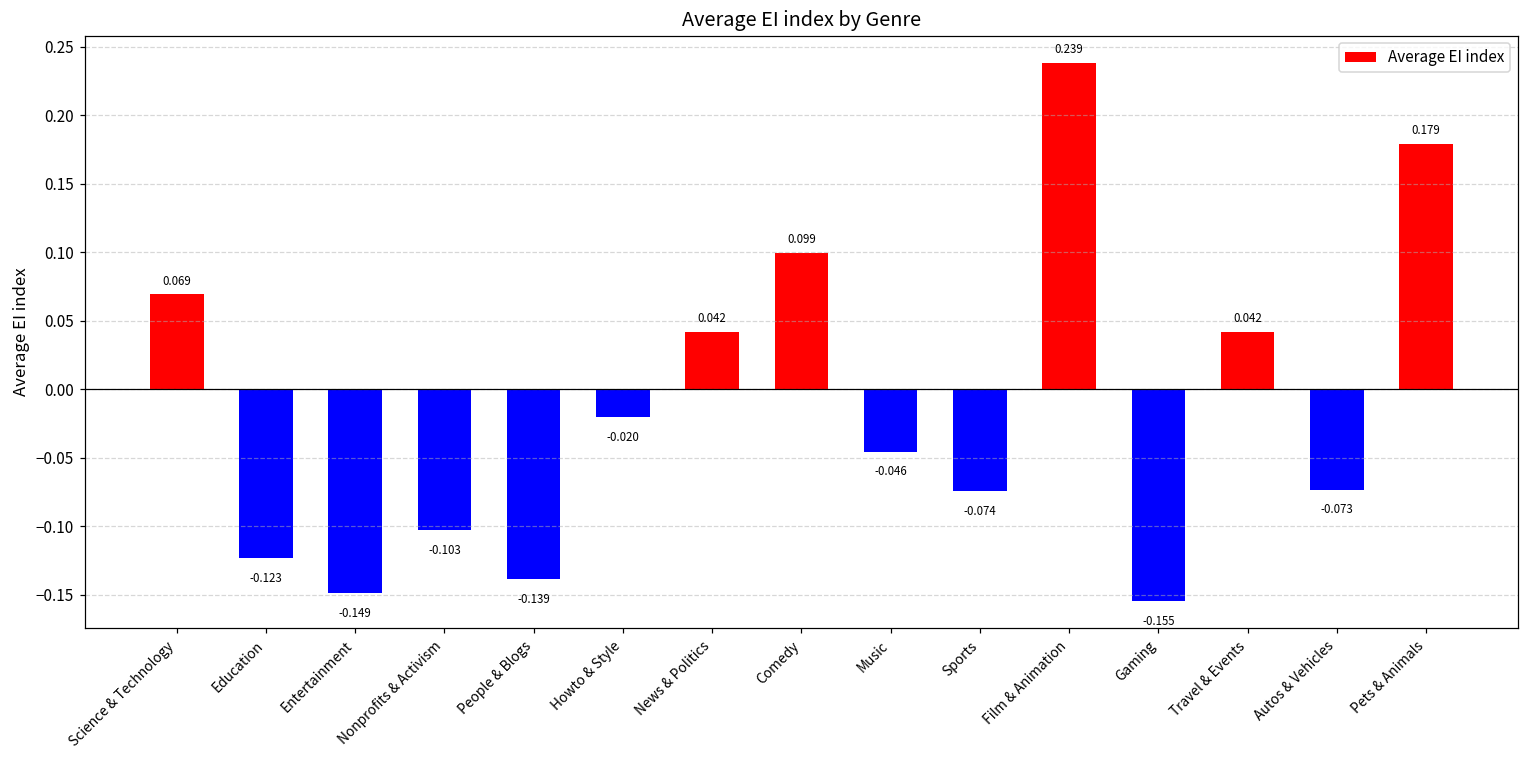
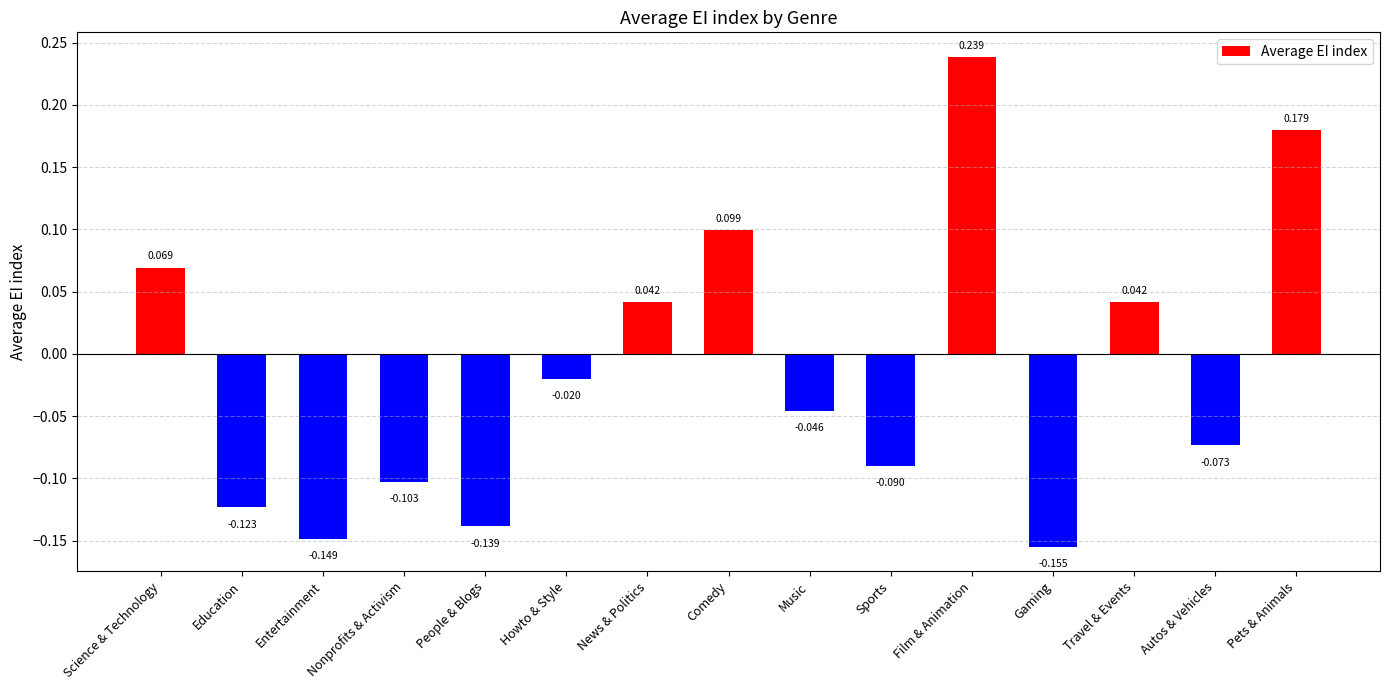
  {
    "Science & Technology": 0.069,
    "Education": -0.123,
    "Entertainment": -0.149,
    "Nonprofits & Activism": -0.103,
    "People & Blogs": -0.139,
    "Howto & Style": -0.020,
    "News & Politics": 0.042,
    "Comedy": 0.099,
    "Music": -0.046,
-   "Sports": -0.074,
+   "Sports": -0.090,
    "Film & Animation": 0.239,
    "Gaming": -0.155,
    "Travel & Events": 0.042,
    "Autos & Vehicles": -0.073,
    "Pets & Animals": 0.179
  }
